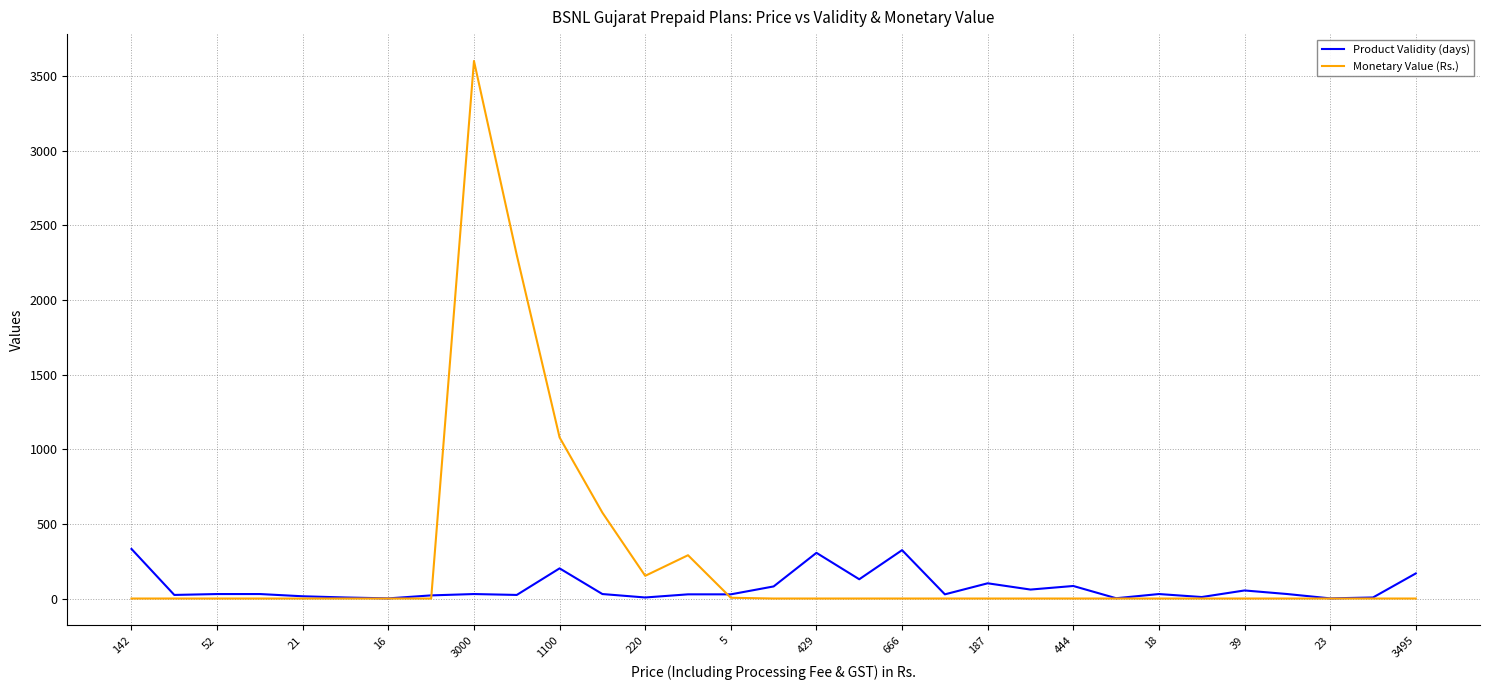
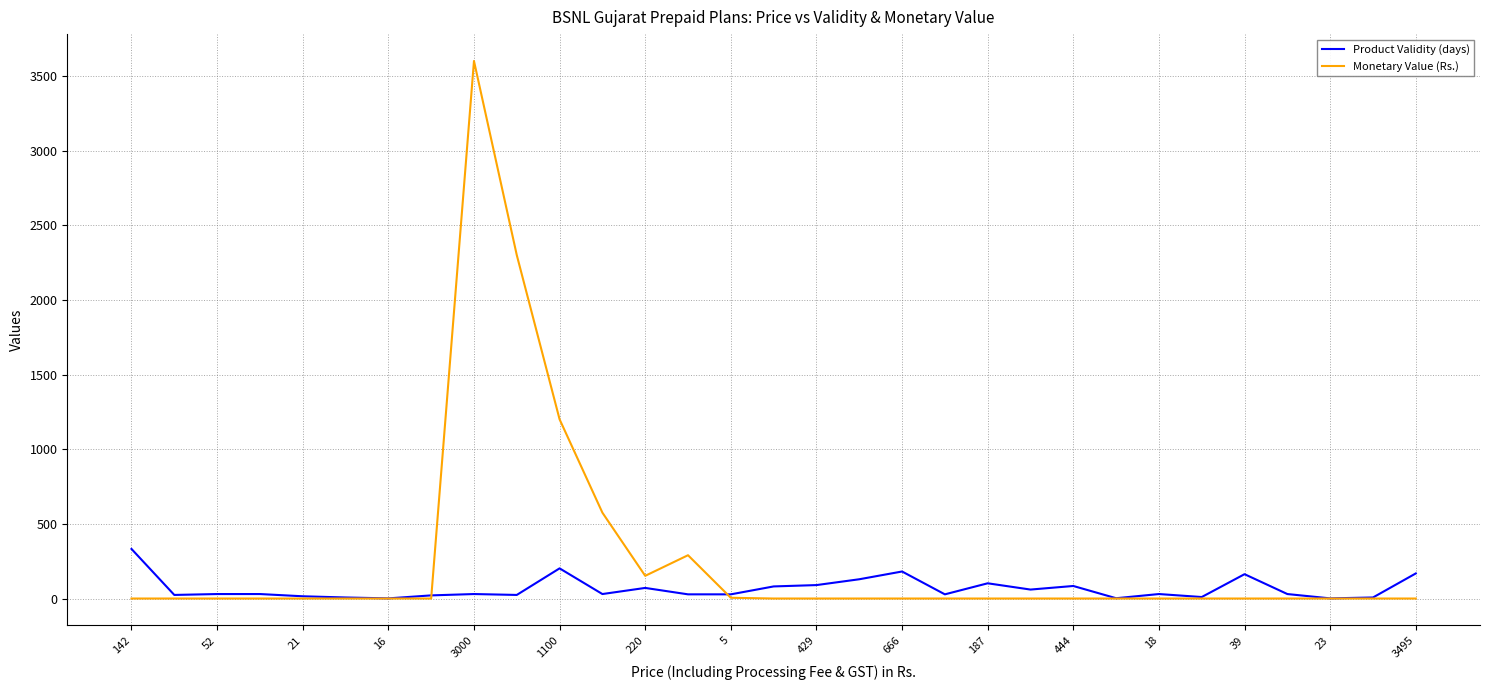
  {
    "Product Validity (days)": {
      "142": 330,
      "52": 30,
      "3000": 30,
      "1100": 200,
-     "220": 10,
-     "429": 310,
-     "666": 320,
+     "220": 70,
+     "429": 90,
+     "666": 180,
      "187": 100,
      "444": 80,
      "18": 30,
-     "39": 50,
+     "39": 160,
      "3495": 170
    },
    "Monetary Value (Rs.)": {
      "142": 0,
      "52": 0,
      "3000": 3600,
-     "1100": 1080,
+     "1100": 1200,
      "220": 150,
      "429": 0,
      "666": 0,
      "187": 0,
      "444": 0,
      "18": 0,
      "39": 0,
      "3495": 0
    }
  }
